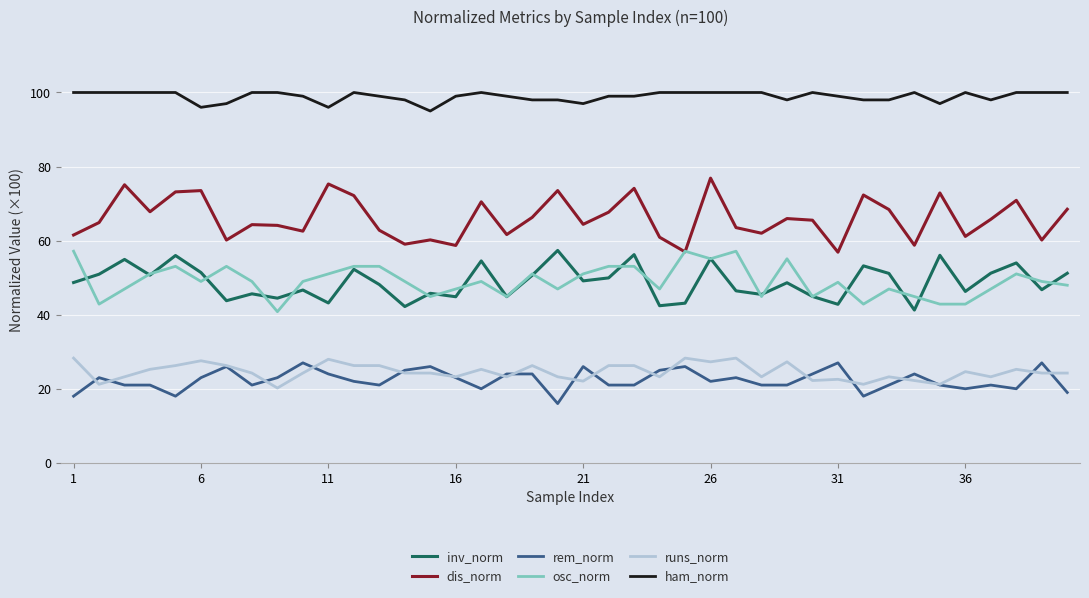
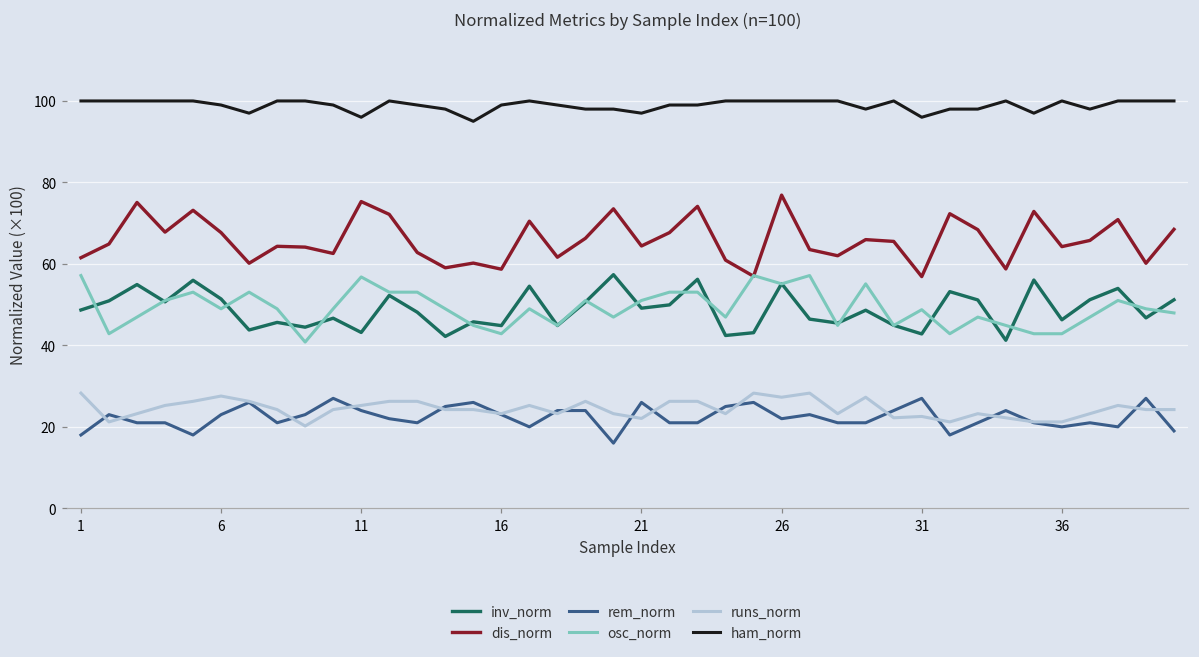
  {
    "dis_norm": {
      "1": 62,
-     "6": 74,
+     "6": 68,
      "11": 75,
      "16": 59,
      "21": 64,
      "26": 77,
      "31": 57,
-     "36": 61
+     "36": 64
    },
    "osc_norm": {
      "1": 57,
      "6": 49,
-     "11": 51,
-     "16": 47,
+     "11": 57,
+     "16": 43,
      "21": 51,
      "31": 49,
      "36": 43
    },
    "runs_norm": {
      "1": 28,
      "6": 28,
-     "11": 28,
+     "11": 25,
      "21": 22,
      "26": 27,
      "31": 23,
-     "36": 25
+     "36": 21
    },
    "ham_norm": {
      "1": 100,
-     "6": 96,
+     "6": 99,
      "11": 96,
      "16": 99,
      "21": 97,
      "26": 100,
-     "31": 99,
+     "31": 96,
      "36": 100
    }
  }
